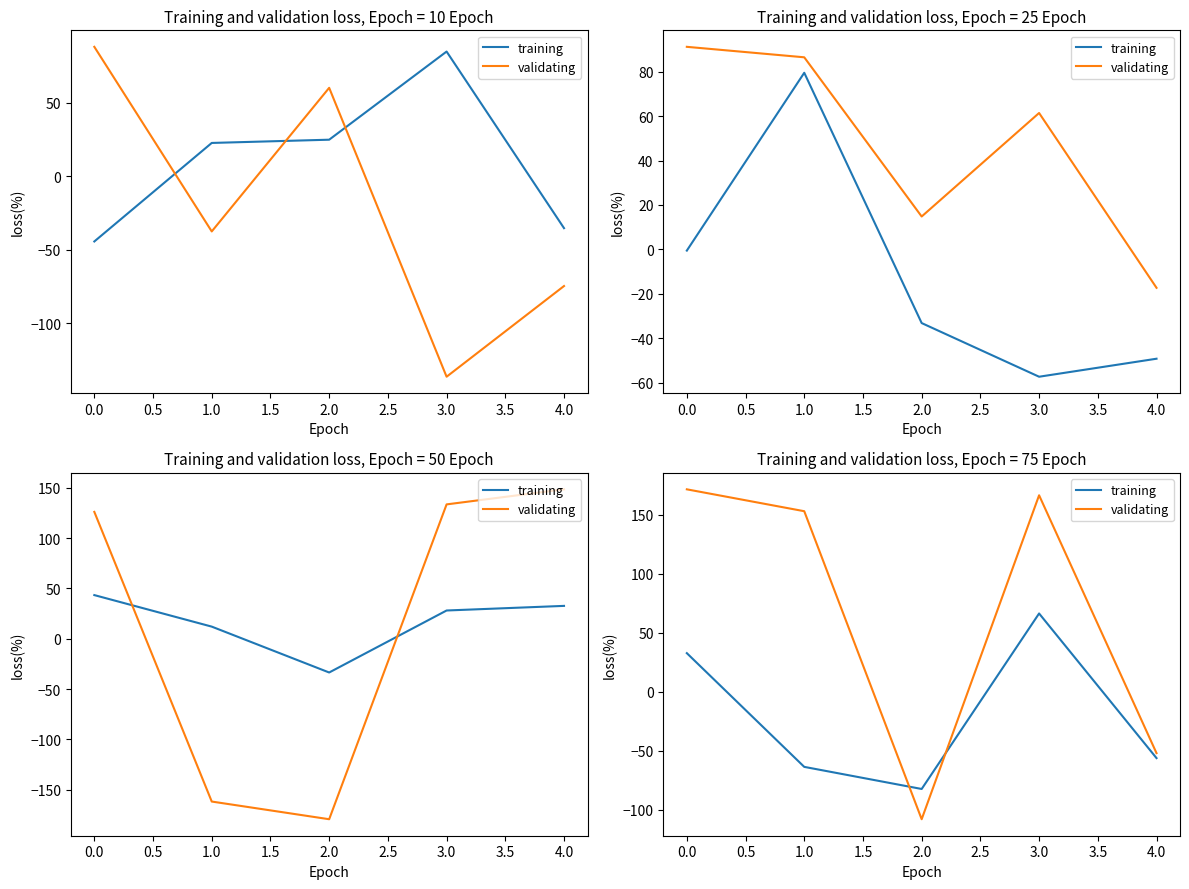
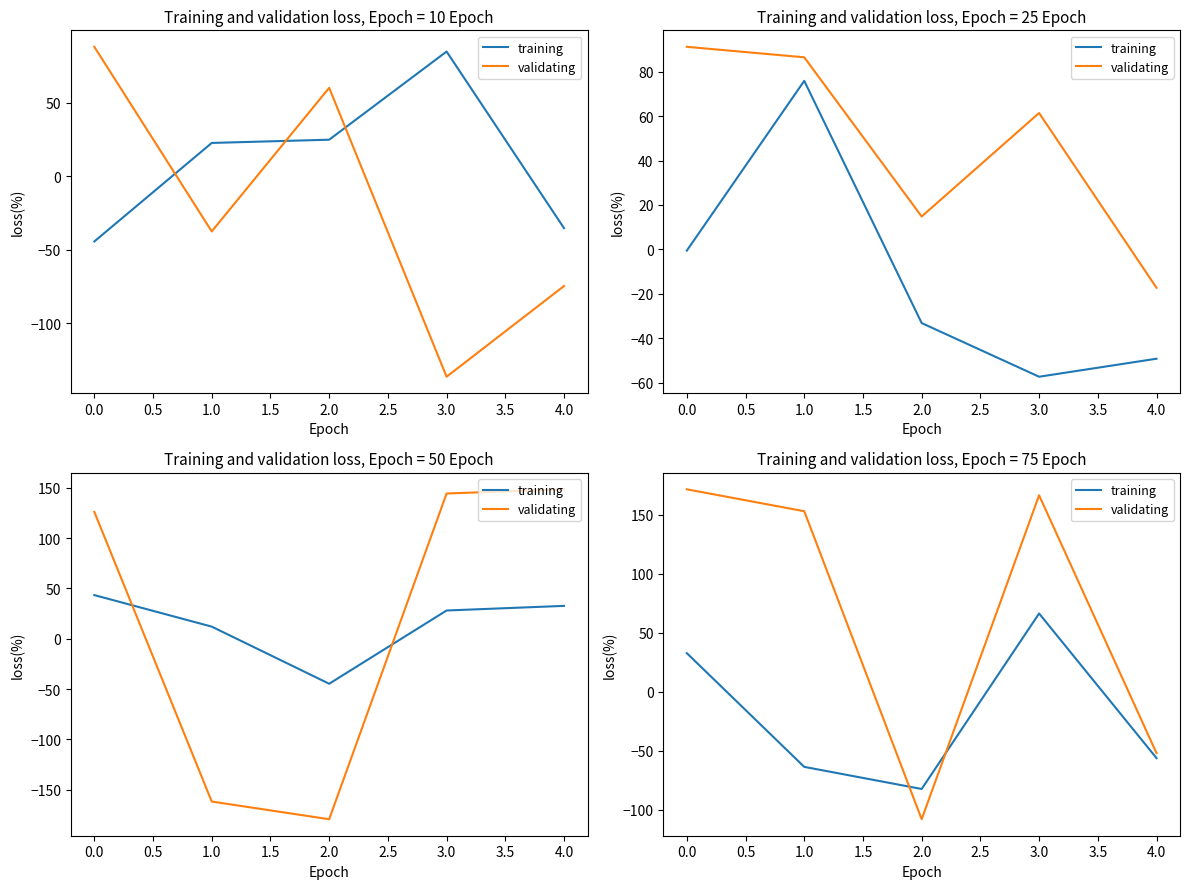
  {
    "Training and validation loss, Epoch = 10 Epoch": {
      "training": {
        "0.0": -44,
        "1.0": 23,
        "2.0": 25,
        "3.0": 85,
        "4.0": -35
      },
      "validating": {
        "0.0": 88,
        "1.0": -38,
        "2.0": 60,
        "3.0": -136,
        "4.0": -75
      }
    },
    "Training and validation loss, Epoch = 25 Epoch": {
      "training": {
        "0.0": -1,
-       "1.0": 79,
+       "1.0": 76,
        "2.0": -33,
        "3.0": -57,
        "4.0": -49
      },
      "validating": {
        "0.0": 91,
        "1.0": 86,
        "2.0": 15,
        "3.0": 61,
        "4.0": -17
      }
    },
    "Training and validation loss, Epoch = 50 Epoch": {
      "training": {
        "0.0": 43,
        "1.0": 12,
-       "2.0": -34,
+       "2.0": -45,
        "3.0": 28,
        "4.0": 33
      },
      "validating": {
        "0.0": 126,
        "1.0": -162,
        "2.0": -179,
-       "3.0": 134
+       "3.0": 144
      }
    },
    "Training and validation loss, Epoch = 75 Epoch": {
      "training": {
        "0.0": 33,
        "1.0": -64,
        "2.0": -82,
        "3.0": 66,
        "4.0": -56
      },
      "validating": {
        "0.0": 172,
        "1.0": 153,
        "2.0": -108,
        "3.0": 166,
        "4.0": -52
      }
    }
  }
